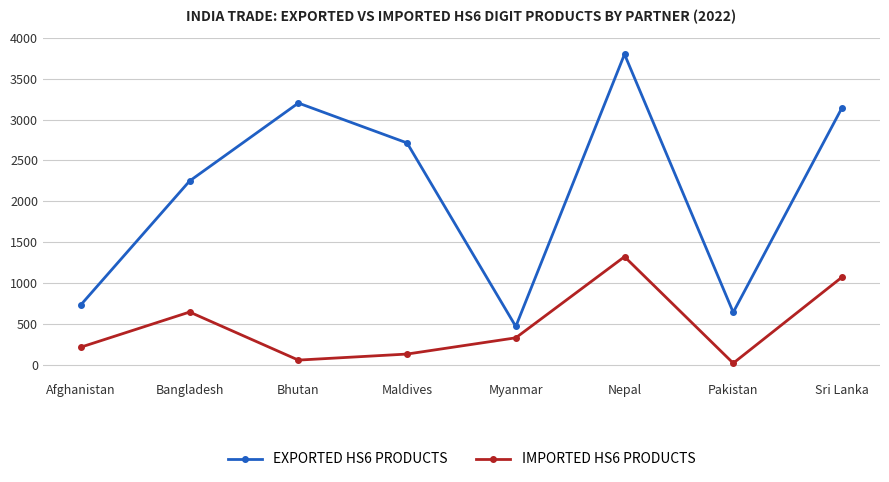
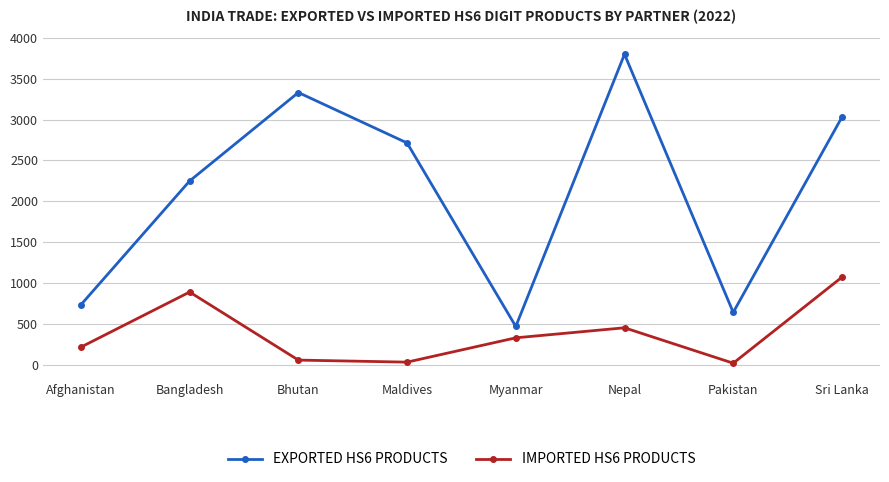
  {
    "EXPORTED HS6 PRODUCTS": {
      "Afghanistan": 700,
      "Bangladesh": 2200,
-     "Bhutan": 3200,
+     "Bhutan": 3300,
      "Maldives": 2700,
      "Myanmar": 500,
      "Nepal": 3800,
      "Pakistan": 600,
-     "Sri Lanka": 3100
+     "Sri Lanka": 3000
    },
    "IMPORTED HS6 PRODUCTS": {
      "Afghanistan": 200,
-     "Bangladesh": 600,
+     "Bangladesh": 900,
      "Bhutan": 100,
-     "Maldives": 100,
+     "Maldives": 0,
      "Myanmar": 300,
-     "Nepal": 1300,
+     "Nepal": 500,
      "Pakistan": 0,
      "Sri Lanka": 1100
    }
  }
